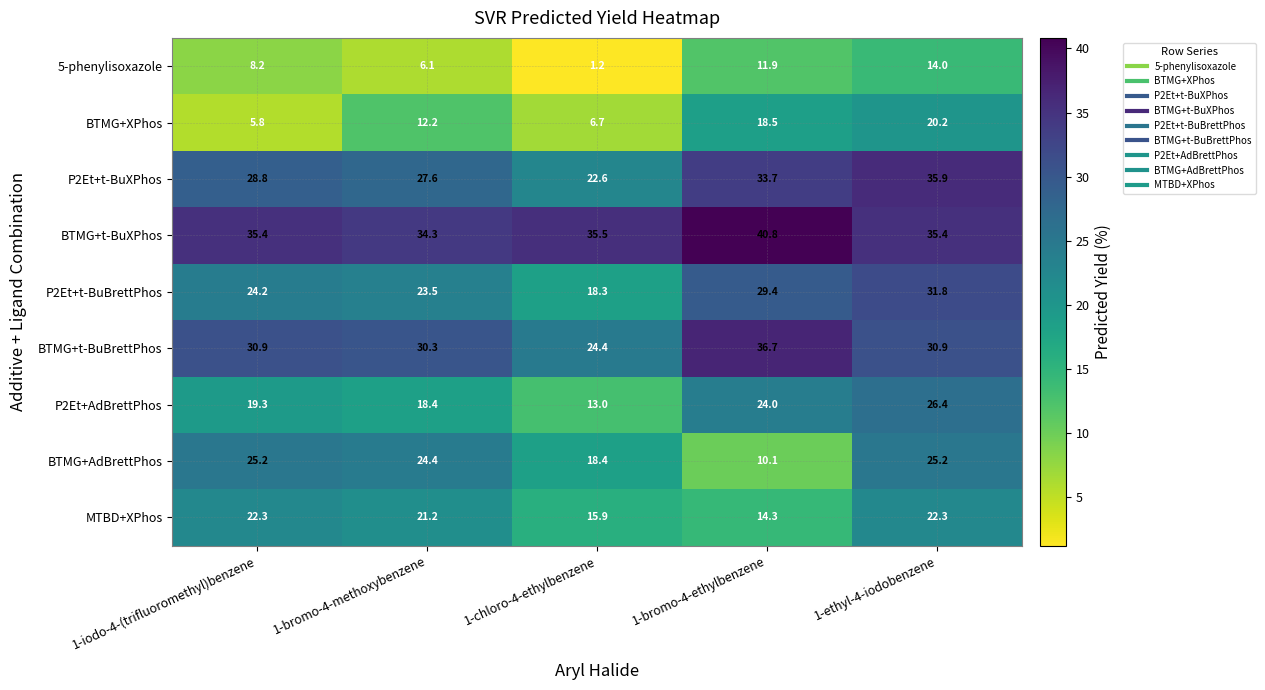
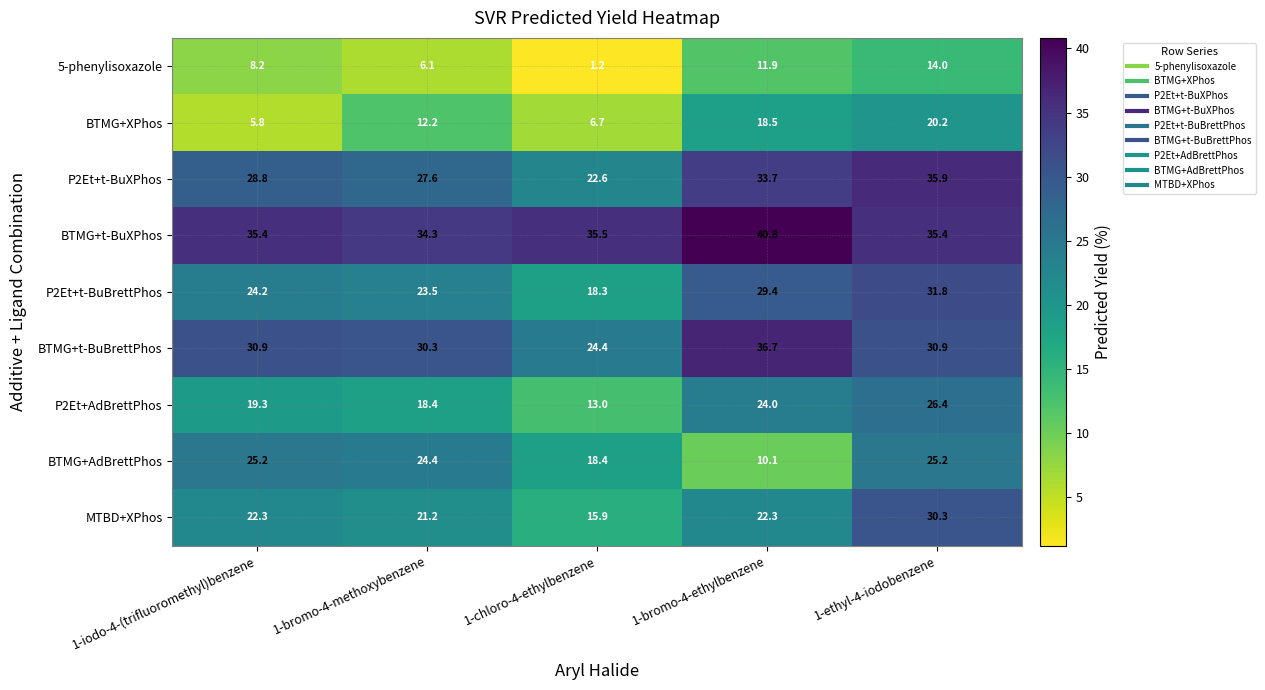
  {
    "5-phenylisoxazole": {
      "1-iodo-4-(trifluoromethyl)benzene": 8.2,
      "1-bromo-4-methoxybenzene": 6.1,
      "1-chloro-4-ethylbenzene": 1.2,
      "1-bromo-4-ethylbenzene": 11.9,
      "1-ethyl-4-iodobenzene": 14.0
    },
    "BTMG+XPhos": {
      "1-iodo-4-(trifluoromethyl)benzene": 5.8,
      "1-bromo-4-methoxybenzene": 12.2,
      "1-chloro-4-ethylbenzene": 6.7,
      "1-bromo-4-ethylbenzene": 18.5,
      "1-ethyl-4-iodobenzene": 20.2
    },
    "P2Et+t-BuXPhos": {
      "1-iodo-4-(trifluoromethyl)benzene": 28.8,
      "1-bromo-4-methoxybenzene": 27.6,
      "1-chloro-4-ethylbenzene": 22.6,
      "1-bromo-4-ethylbenzene": 33.7,
      "1-ethyl-4-iodobenzene": 35.9
    },
    "BTMG+t-BuXPhos": {
      "1-iodo-4-(trifluoromethyl)benzene": 35.4,
      "1-bromo-4-methoxybenzene": 34.3,
      "1-chloro-4-ethylbenzene": 35.5,
      "1-bromo-4-ethylbenzene": 40.8,
      "1-ethyl-4-iodobenzene": 35.4
    },
    "P2Et+t-BuBrettPhos": {
      "1-iodo-4-(trifluoromethyl)benzene": 24.2,
      "1-bromo-4-methoxybenzene": 23.5,
      "1-chloro-4-ethylbenzene": 18.3,
      "1-bromo-4-ethylbenzene": 29.4,
      "1-ethyl-4-iodobenzene": 31.8
    },
    "BTMG+t-BuBrettPhos": {
      "1-iodo-4-(trifluoromethyl)benzene": 30.9,
      "1-bromo-4-methoxybenzene": 30.3,
      "1-chloro-4-ethylbenzene": 24.4,
      "1-bromo-4-ethylbenzene": 36.7,
      "1-ethyl-4-iodobenzene": 30.9
    },
    "P2Et+AdBrettPhos": {
      "1-iodo-4-(trifluoromethyl)benzene": 19.3,
      "1-bromo-4-methoxybenzene": 18.4,
      "1-chloro-4-ethylbenzene": 13.0,
      "1-bromo-4-ethylbenzene": 24.0,
      "1-ethyl-4-iodobenzene": 26.4
    },
    "BTMG+AdBrettPhos": {
      "1-iodo-4-(trifluoromethyl)benzene": 25.2,
      "1-bromo-4-methoxybenzene": 24.4,
      "1-chloro-4-ethylbenzene": 18.4,
      "1-bromo-4-ethylbenzene": 10.1,
      "1-ethyl-4-iodobenzene": 25.2
    },
    "MTBD+XPhos": {
      "1-iodo-4-(trifluoromethyl)benzene": 22.3,
      "1-bromo-4-methoxybenzene": 21.2,
      "1-chloro-4-ethylbenzene": 15.9,
-     "1-bromo-4-ethylbenzene": 14.3,
-     "1-ethyl-4-iodobenzene": 22.3
+     "1-bromo-4-ethylbenzene": 22.3,
+     "1-ethyl-4-iodobenzene": 30.3
    }
  }
